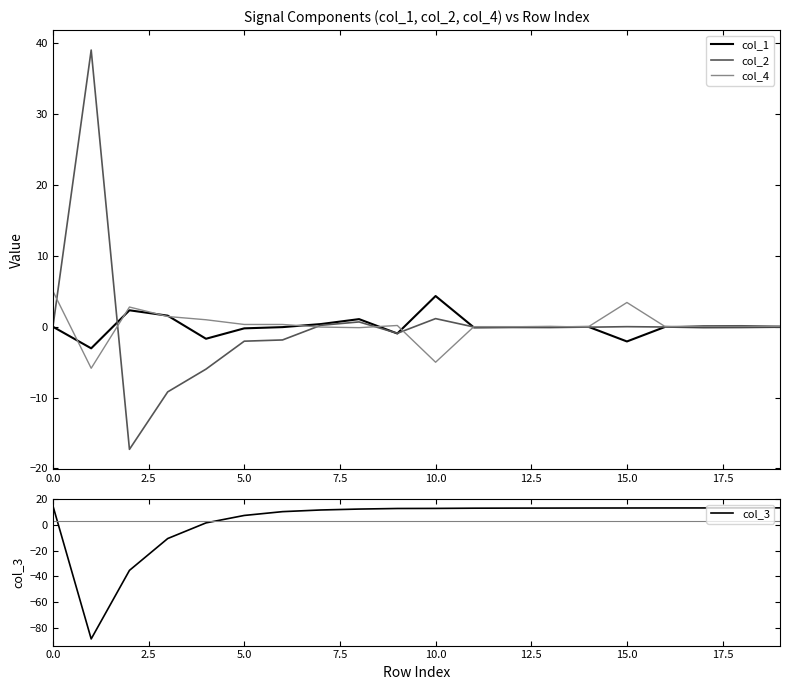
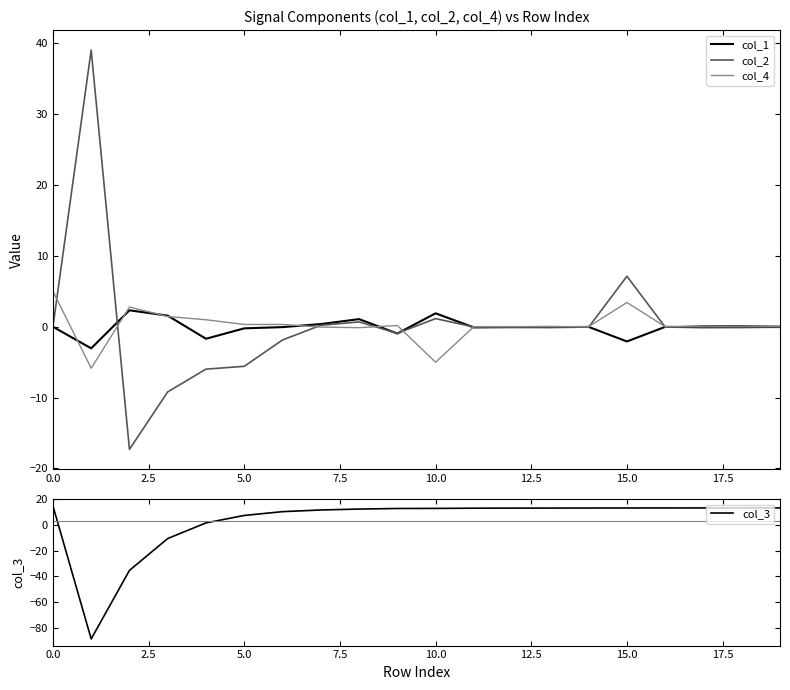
  {
    "Signal Components (col_1, col_2, col_4) vs Row Index": {
      "col_1": {
        "5.0": 0,
-       "10.0": 4,
+       "10.0": 2,
        "15.0": -2
      },
      "col_2": {
-       "5.0": -2,
+       "5.0": -6,
        "10.0": 1,
-       "15.0": 0
+       "15.0": 7
      },
      "col_4": {
        "0.0": 5,
        "5.0": 0,
        "10.0": -5,
        "15.0": 3
      }
    }
  }
